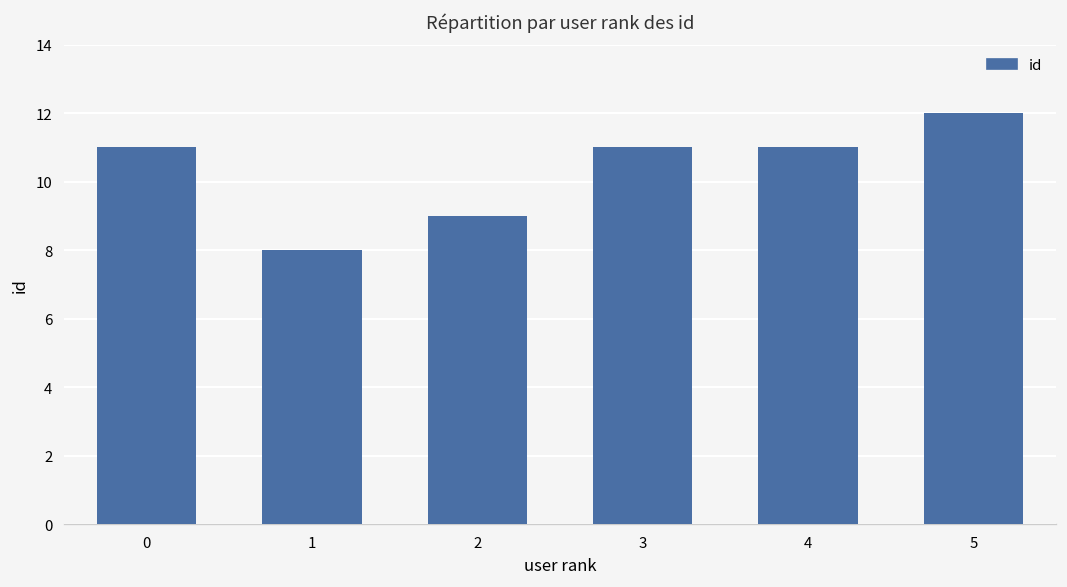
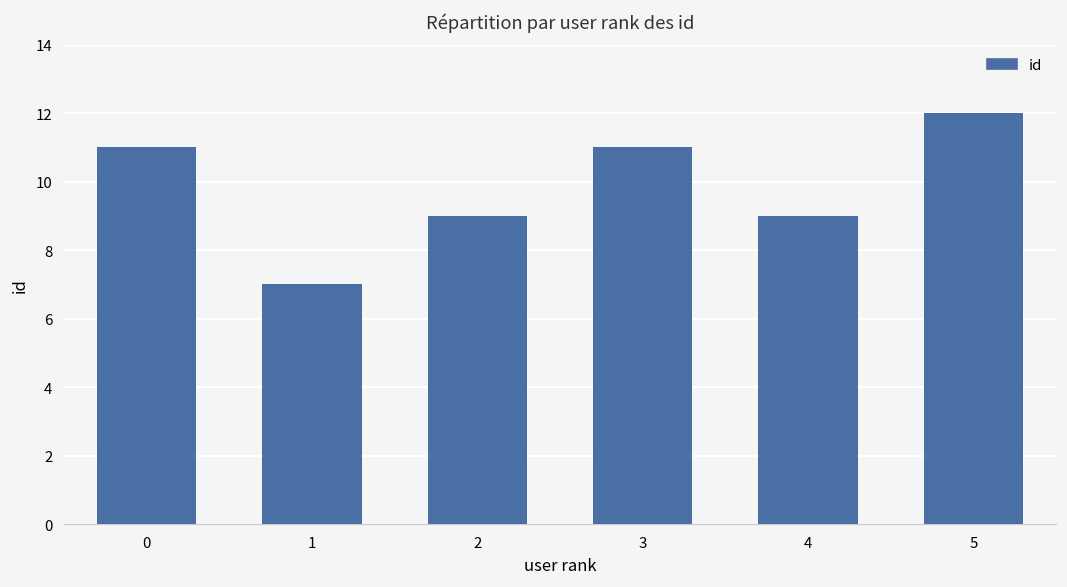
  {
    "0": 11,
-   "1": 8,
+   "1": 7,
    "2": 9,
    "3": 11,
-   "4": 11,
+   "4": 9,
    "5": 12
  }
